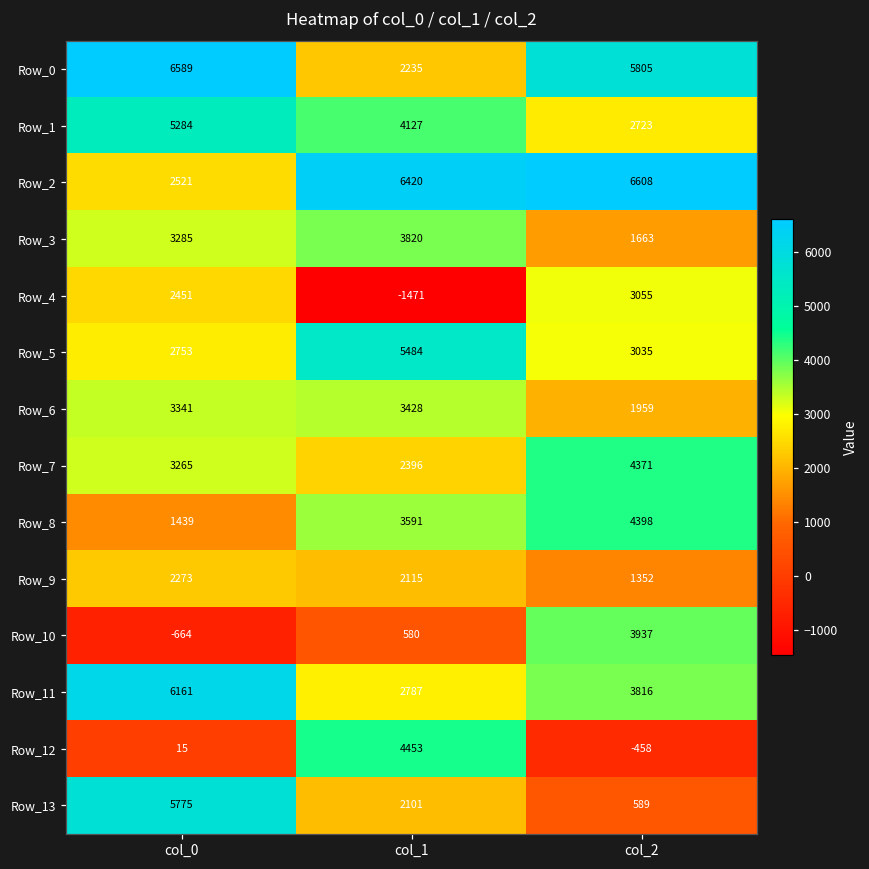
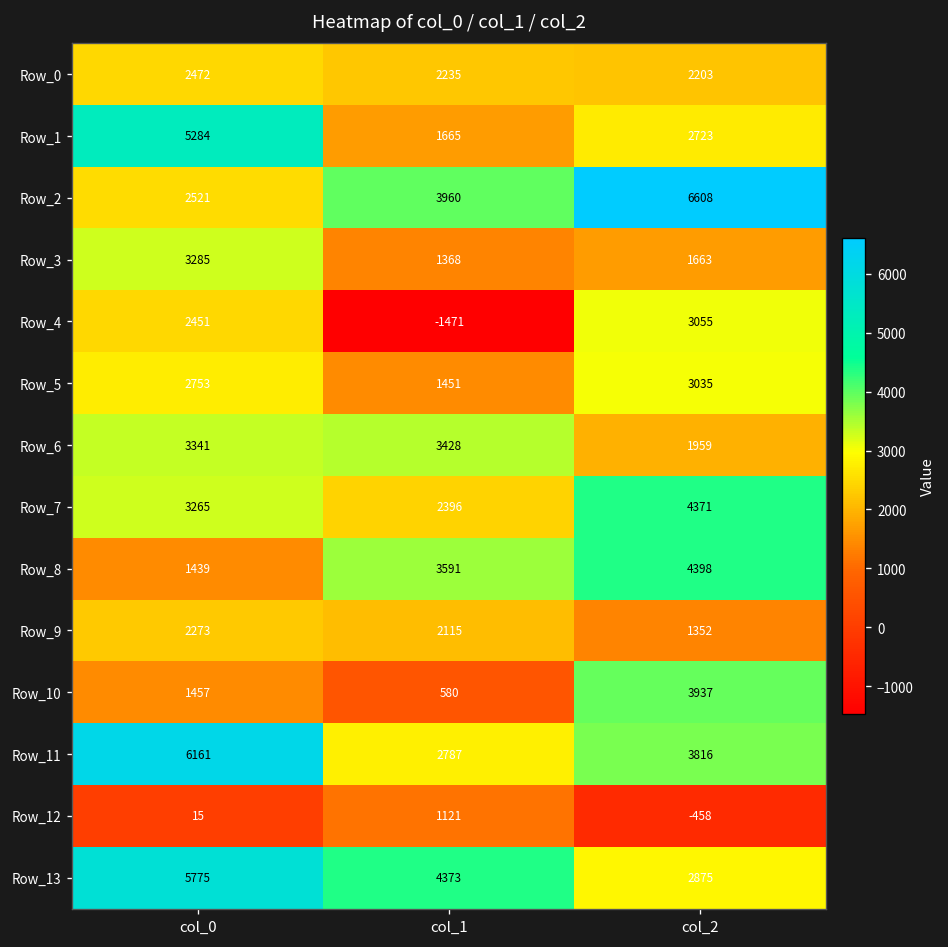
  {
    "Row_0": {
-     "col_0": 6589,
+     "col_0": 2472,
      "col_1": 2235,
-     "col_2": 5805
+     "col_2": 2203
    },
    "Row_1": {
      "col_0": 5284,
-     "col_1": 4127,
+     "col_1": 1665,
      "col_2": 2723
    },
    "Row_2": {
      "col_0": 2521,
-     "col_1": 6420,
+     "col_1": 3960,
      "col_2": 6608
    },
    "Row_3": {
      "col_0": 3285,
-     "col_1": 3820,
+     "col_1": 1368,
      "col_2": 1663
    },
    "Row_4": {
      "col_0": 2451,
      "col_1": -1471,
      "col_2": 3055
    },
    "Row_5": {
      "col_0": 2753,
-     "col_1": 5484,
+     "col_1": 1451,
      "col_2": 3035
    },
    "Row_6": {
      "col_0": 3341,
      "col_1": 3428,
      "col_2": 1959
    },
    "Row_7": {
      "col_0": 3265,
      "col_1": 2396,
      "col_2": 4371
    },
    "Row_8": {
      "col_0": 1439,
      "col_1": 3591,
      "col_2": 4398
    },
    "Row_9": {
      "col_0": 2273,
      "col_1": 2115,
      "col_2": 1352
    },
    "Row_10": {
-     "col_0": -664,
+     "col_0": 1457,
      "col_1": 580,
      "col_2": 3937
    },
    "Row_11": {
      "col_0": 6161,
      "col_1": 2787,
      "col_2": 3816
    },
    "Row_12": {
      "col_0": 15,
-     "col_1": 4453,
+     "col_1": 1121,
      "col_2": -458
    },
    "Row_13": {
      "col_0": 5775,
-     "col_1": 2101,
-     "col_2": 589
+     "col_1": 4373,
+     "col_2": 2875
    }
  }
